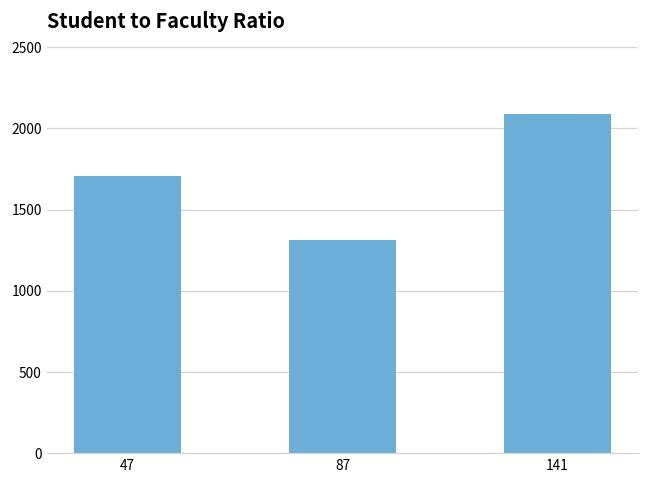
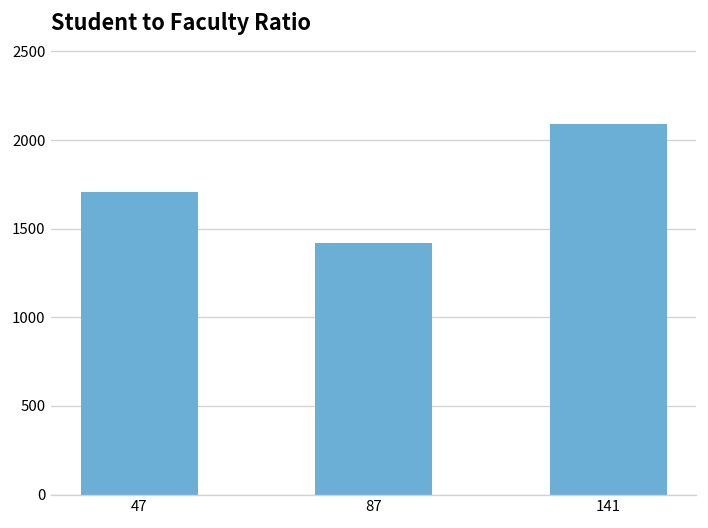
  {
    "47": 1710,
-   "87": 1310,
+   "87": 1420,
    "141": 2090
  }
